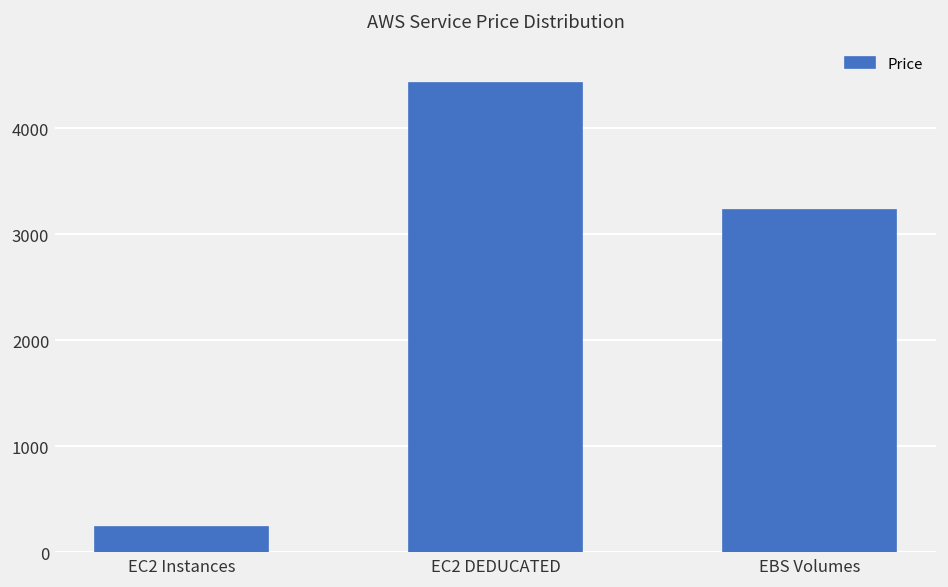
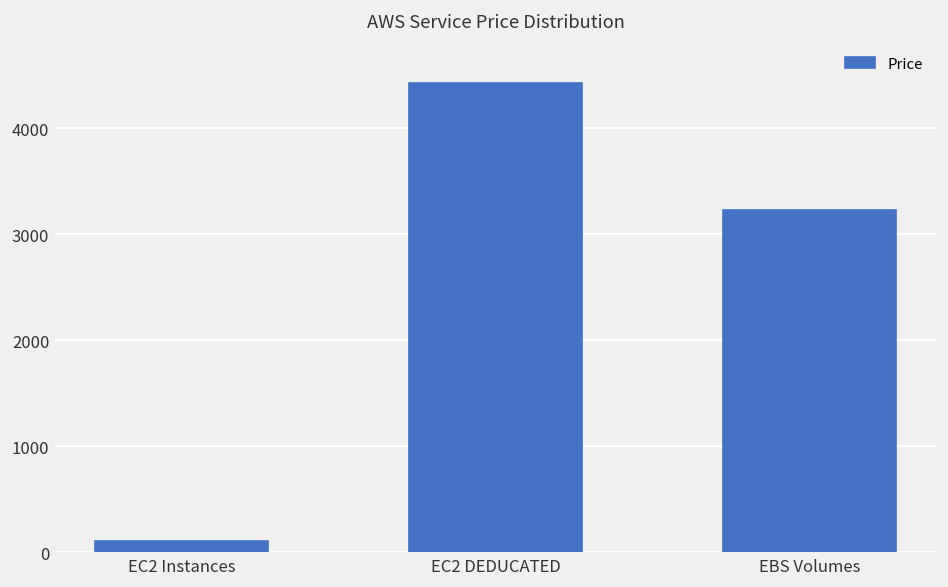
  {
-   "EC2 Instances": 200,
+   "EC2 Instances": 100,
    "EC2 DEDUCATED": 4400,
    "EBS Volumes": 3200
  }
